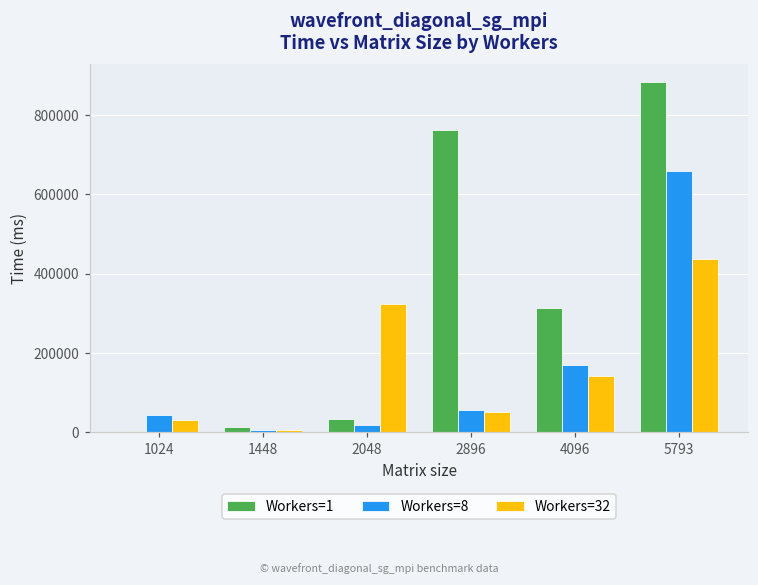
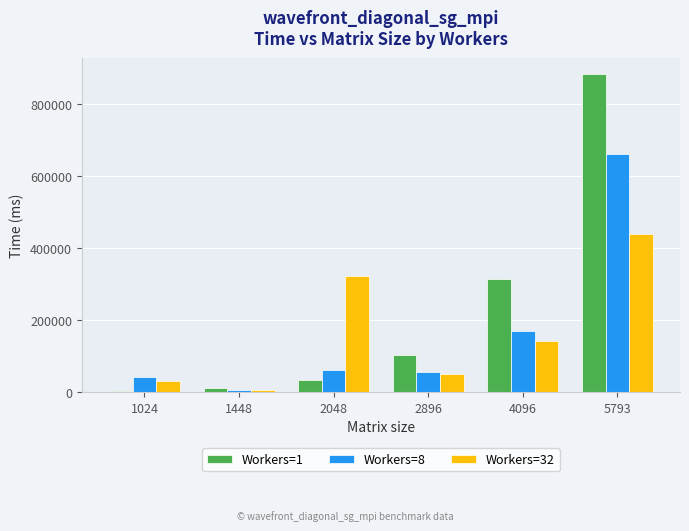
  {
    "Workers=1": {
      "1448": 10000,
      "2048": 30000,
-     "2896": 760000,
+     "2896": 100000,
      "4096": 310000,
      "5793": 880000
    },
    "Workers=8": {
      "1024": 40000,
-     "2048": 20000,
+     "2048": 60000,
      "2896": 60000,
      "4096": 170000,
      "5793": 660000
    },
    "Workers=32": {
      "1024": 30000,
      "2048": 320000,
      "2896": 50000,
      "4096": 140000,
      "5793": 440000
    }
  }
